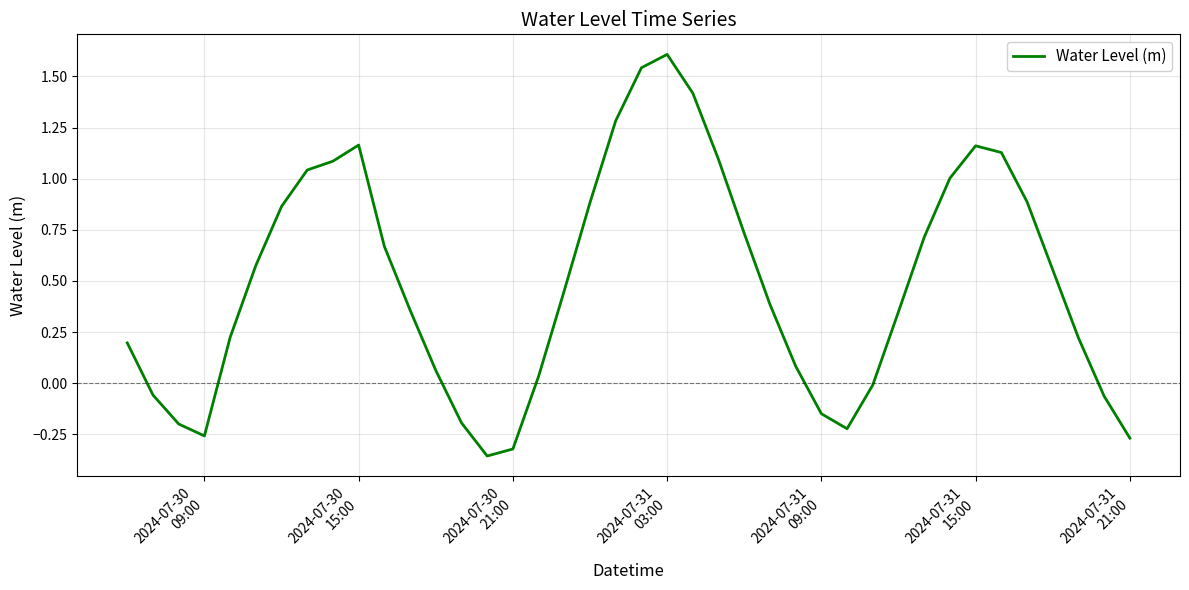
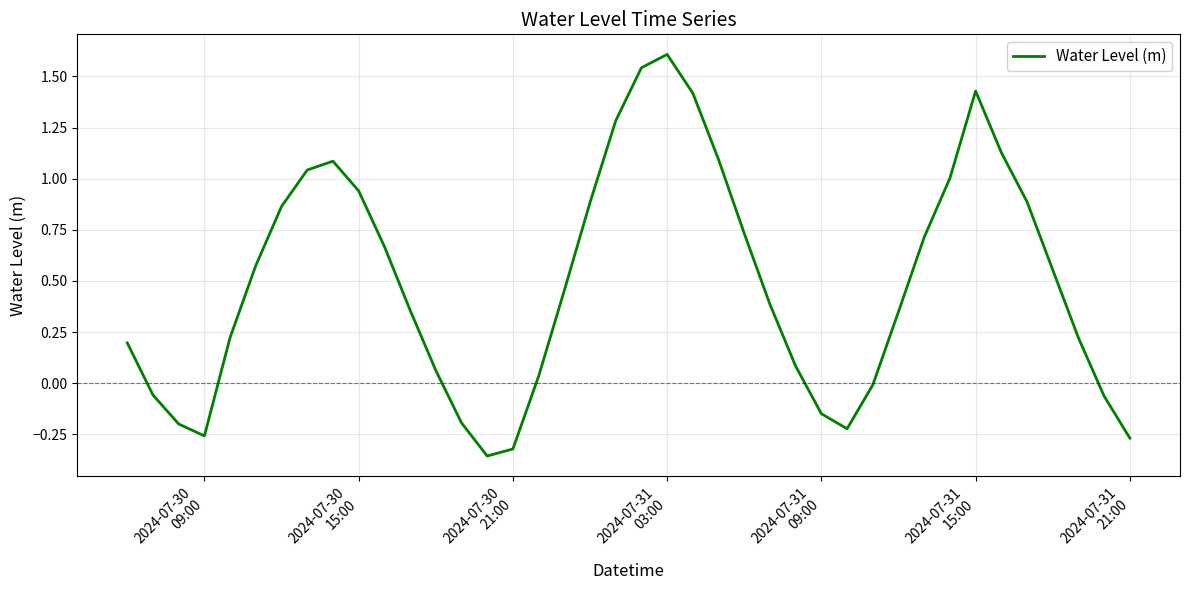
  {
    "2024-07-30 09:00": -0.26,
-   "2024-07-30 15:00": 1.16,
+   "2024-07-30 15:00": 0.94,
    "2024-07-30 21:00": -0.32,
    "2024-07-31 03:00": 1.61,
    "2024-07-31 09:00": -0.15,
-   "2024-07-31 15:00": 1.16,
+   "2024-07-31 15:00": 1.43,
    "2024-07-31 21:00": -0.27
  }
